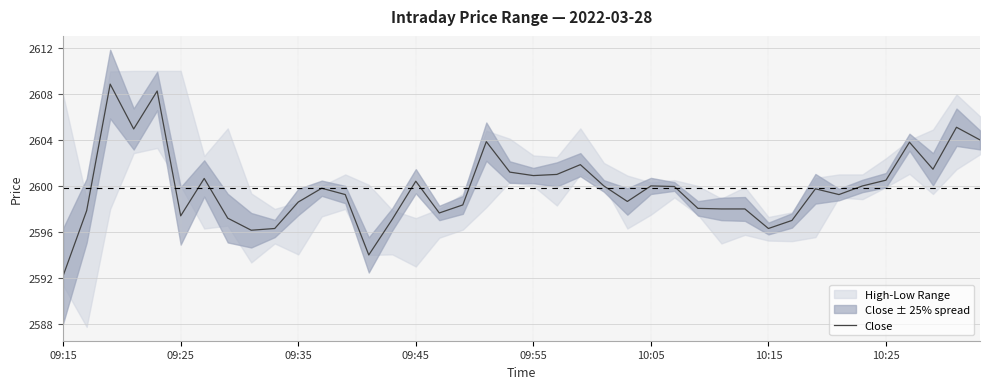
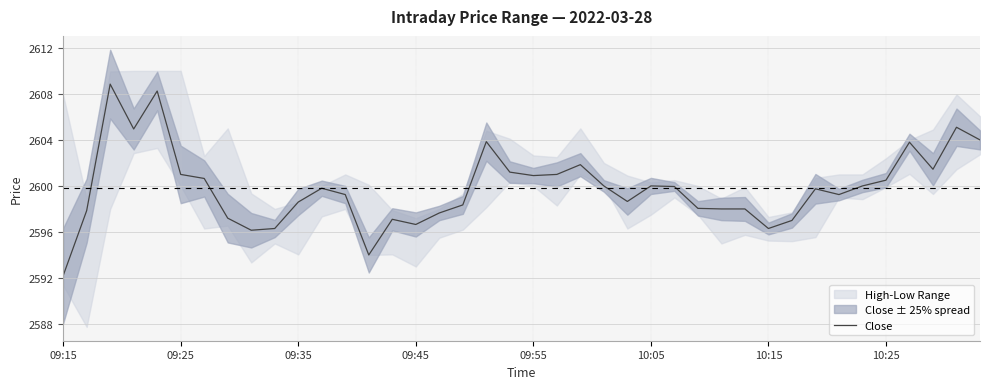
  {
    "Close": {
      "09:15": 2592.2,
-     "09:25": 2597.4,
-     "09:45": 2600.4,
+     "09:25": 2601.0,
+     "09:45": 2596.7,
      "09:55": 2600.9,
      "10:05": 2600.0,
      "10:15": 2596.3,
      "10:25": 2600.5
    }
  }
